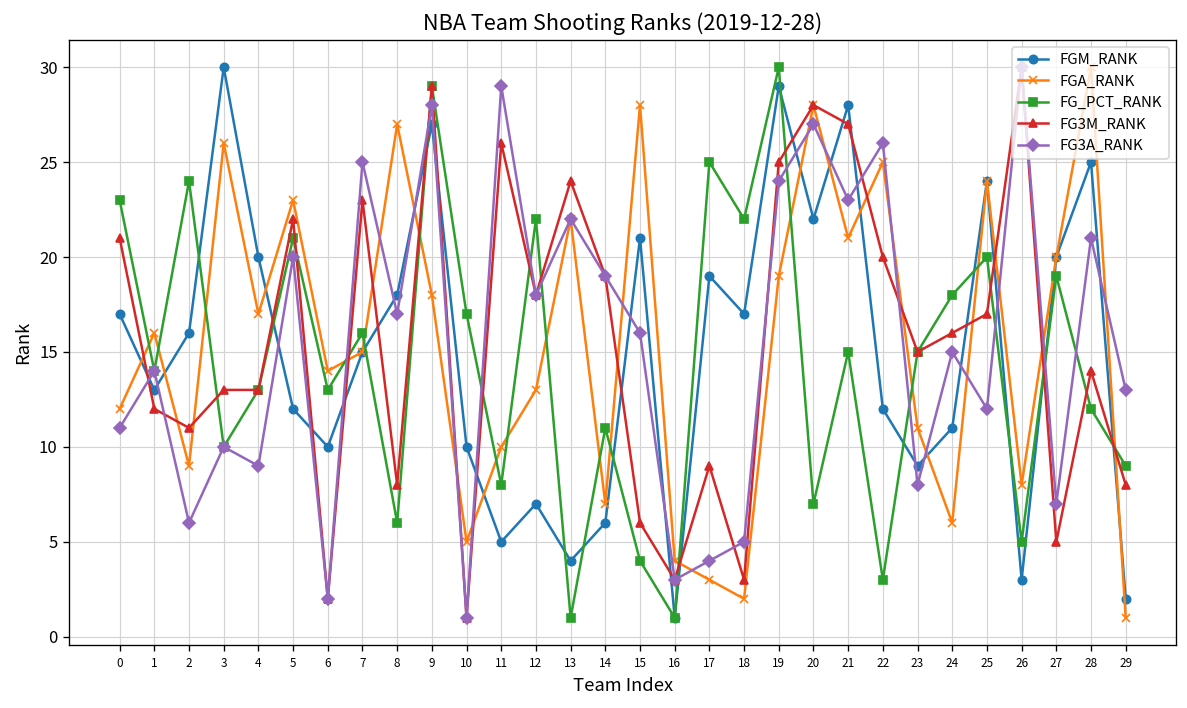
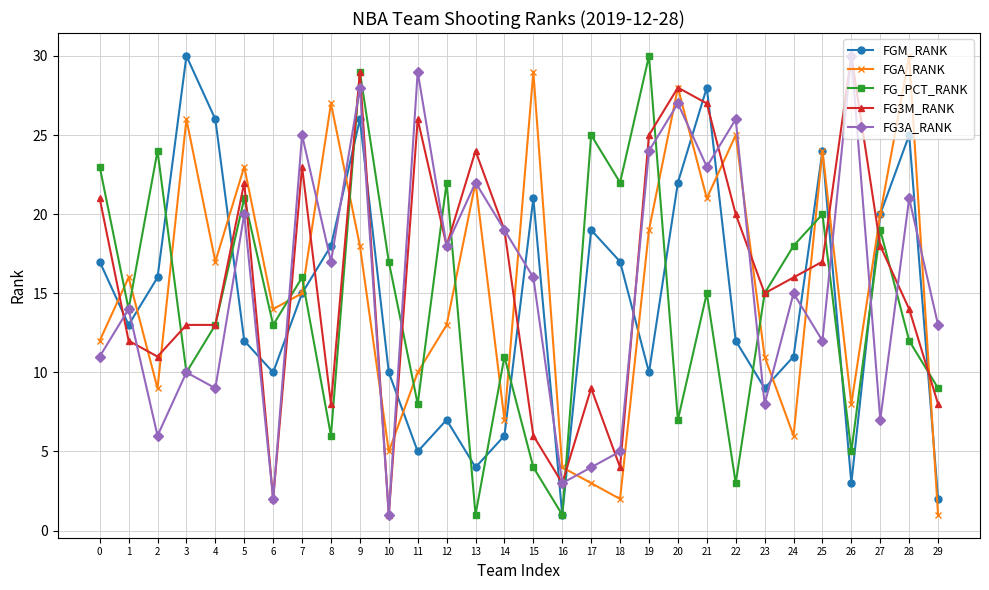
  {
    "FGM_RANK": {
      "0": 17,
      "1": 13,
      "2": 16,
      "3": 30,
-     "4": 20,
+     "4": 26,
      "5": 12,
      "6": 10,
      "8": 18,
-     "9": 27,
+     "9": 26,
      "10": 10,
      "11": 5,
      "12": 7,
      "13": 4,
      "14": 6,
      "15": 21,
      "17": 19,
      "18": 17,
-     "19": 29,
+     "19": 10,
      "20": 22,
      "21": 28,
      "22": 12,
      "23": 9,
      "24": 11,
      "26": 3,
      "29": 2
    },
    "FGA_RANK": {
      "0": 12,
      "1": 16,
      "2": 9,
      "3": 26,
      "4": 17,
      "5": 23,
      "6": 14,
      "8": 27,
      "9": 18,
      "10": 5,
      "11": 10,
      "12": 13,
      "14": 7,
-     "15": 28,
+     "15": 29,
      "16": 4,
      "17": 3,
      "18": 2,
      "19": 19,
      "21": 21,
      "22": 25,
      "23": 11,
      "24": 6,
      "26": 8,
      "29": 1
    },
    "FG_PCT_RANK": {
      "0": 23,
      "2": 24,
      "5": 21,
      "6": 13,
      "7": 16,
      "8": 6,
      "10": 17,
      "11": 8,
      "12": 22,
      "13": 1,
      "14": 11,
      "15": 4,
      "17": 25,
      "18": 22,
      "19": 30,
      "20": 7,
      "21": 15,
      "22": 3,
      "24": 18,
      "25": 20,
      "26": 5,
      "27": 19,
      "28": 12,
      "29": 9
    },
    "FG3M_RANK": {
      "0": 21,
      "1": 12,
      "2": 11,
      "3": 13,
      "5": 22,
      "7": 23,
      "8": 8,
      "11": 26,
      "13": 24,
      "15": 6,
      "17": 9,
-     "18": 3,
+     "18": 4,
      "19": 25,
      "21": 27,
      "22": 20,
      "24": 16,
      "25": 17,
-     "27": 5,
+     "27": 18,
      "28": 14,
      "29": 8
    },
    "FG3A_RANK": {
      "0": 11,
      "2": 6,
      "4": 9,
      "5": 20,
      "7": 25,
      "8": 17,
      "9": 28,
      "11": 29,
      "15": 16,
      "17": 4,
      "18": 5,
      "19": 24,
      "20": 27,
      "21": 23,
      "22": 26,
      "23": 8,
      "24": 15,
      "25": 12,
      "27": 7,
      "28": 21,
      "29": 13
    }
  }
